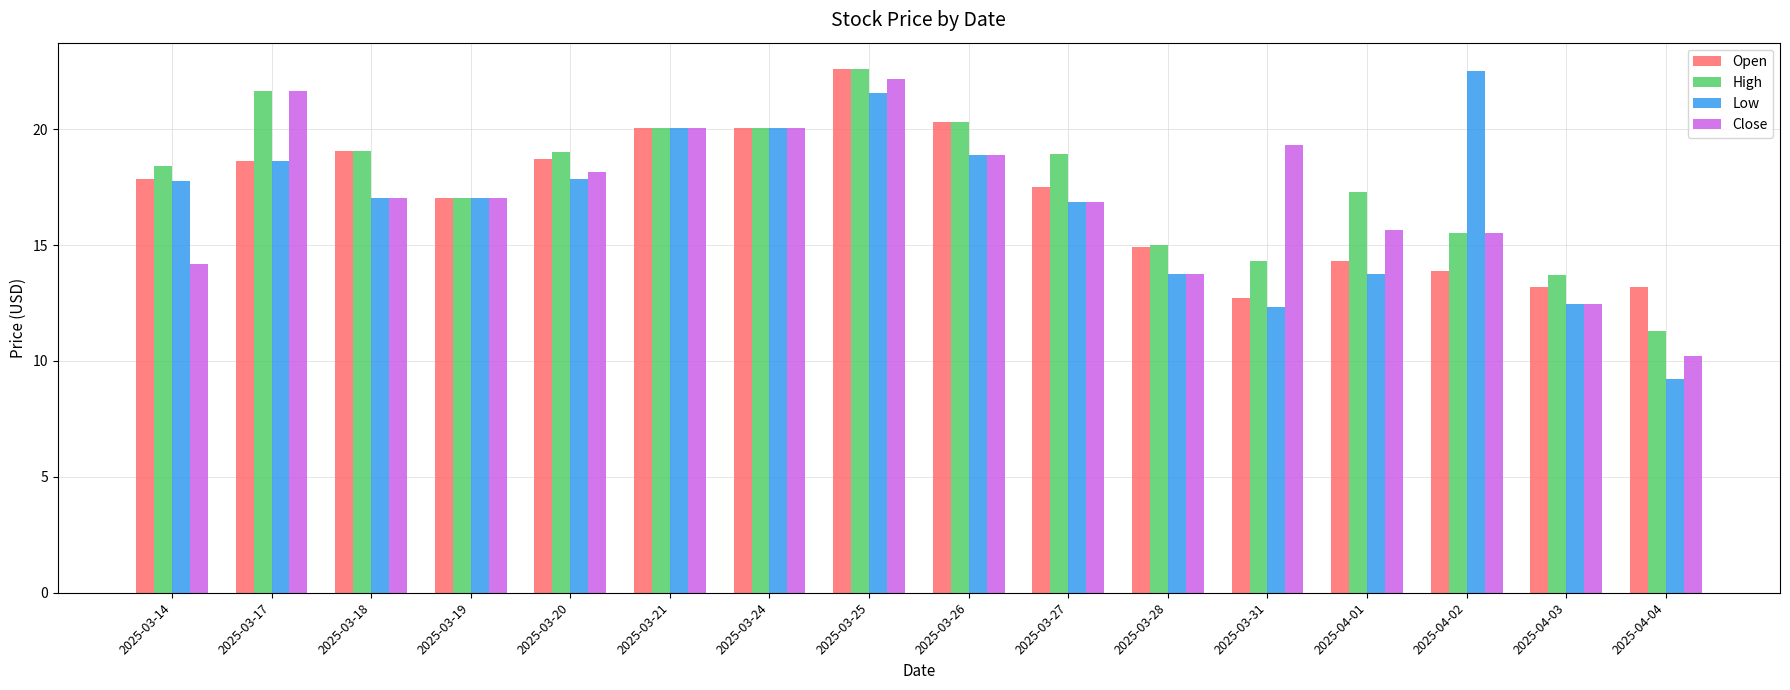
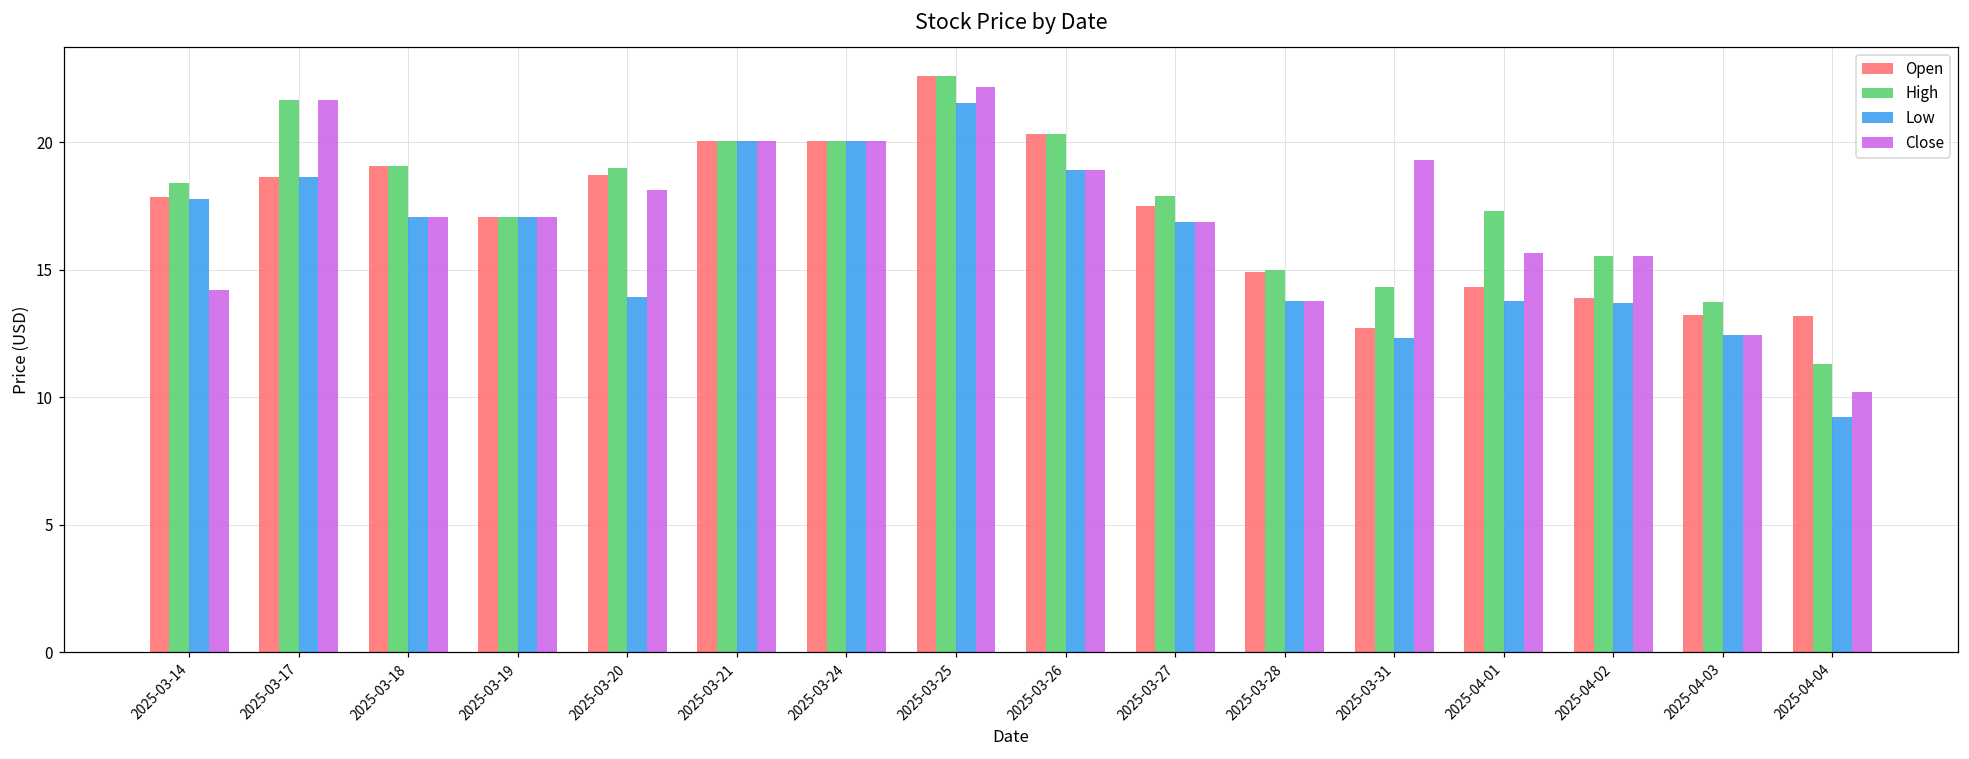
  {
    "Open": {
      "2025-03-14": 17.8,
      "2025-03-17": 18.6,
      "2025-03-18": 19.1,
      "2025-03-19": 17.1,
      "2025-03-20": 18.7,
      "2025-03-21": 20.0,
      "2025-03-24": 20.0,
      "2025-03-25": 22.6,
      "2025-03-26": 20.3,
      "2025-03-27": 17.5,
      "2025-03-28": 14.9,
      "2025-03-31": 12.7,
      "2025-04-01": 14.3,
      "2025-04-02": 13.9,
      "2025-04-03": 13.2,
      "2025-04-04": 13.2
    },
    "High": {
      "2025-03-14": 18.4,
      "2025-03-17": 21.7,
      "2025-03-18": 19.1,
      "2025-03-19": 17.1,
      "2025-03-20": 19.0,
      "2025-03-21": 20.0,
      "2025-03-24": 20.0,
      "2025-03-25": 22.6,
      "2025-03-26": 20.3,
-     "2025-03-27": 18.9,
+     "2025-03-27": 17.9,
      "2025-03-28": 15.0,
      "2025-03-31": 14.3,
      "2025-04-01": 17.3,
      "2025-04-02": 15.5,
      "2025-04-03": 13.7,
      "2025-04-04": 11.3
    },
    "Low": {
      "2025-03-14": 17.8,
      "2025-03-17": 18.6,
      "2025-03-18": 17.1,
      "2025-03-19": 17.1,
-     "2025-03-20": 17.9,
+     "2025-03-20": 13.9,
      "2025-03-21": 20.0,
      "2025-03-24": 20.0,
      "2025-03-25": 21.6,
      "2025-03-26": 18.9,
      "2025-03-27": 16.9,
      "2025-03-28": 13.8,
      "2025-03-31": 12.3,
      "2025-04-01": 13.8,
-     "2025-04-02": 22.5,
+     "2025-04-02": 13.7,
      "2025-04-03": 12.4,
      "2025-04-04": 9.2
    },
    "Close": {
      "2025-03-14": 14.2,
      "2025-03-17": 21.7,
      "2025-03-18": 17.1,
      "2025-03-19": 17.1,
      "2025-03-20": 18.1,
      "2025-03-21": 20.0,
      "2025-03-24": 20.0,
      "2025-03-25": 22.2,
      "2025-03-26": 18.9,
      "2025-03-27": 16.9,
      "2025-03-28": 13.8,
      "2025-03-31": 19.3,
      "2025-04-01": 15.6,
      "2025-04-02": 15.5,
      "2025-04-03": 12.4,
      "2025-04-04": 10.2
    }
  }
